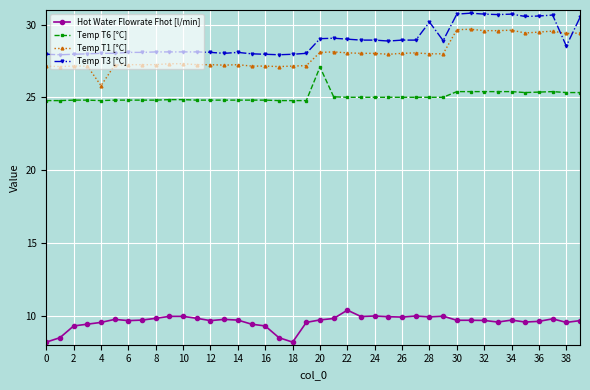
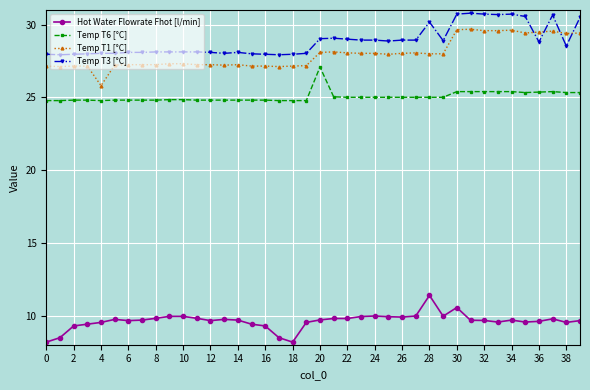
  {
    "Hot Water Flowrate Fhot [l/min]": {
      "0": 8.2,
      "2": 9.3,
      "4": 9.5,
      "6": 9.7,
      "8": 9.8,
      "10": 9.9,
      "12": 9.7,
      "14": 9.7,
      "16": 9.3,
      "18": 8.2,
      "20": 9.7,
-     "22": 10.4,
+     "22": 9.8,
      "24": 10.0,
      "26": 9.9,
-     "28": 9.9,
-     "30": 9.7,
+     "28": 11.4,
+     "30": 10.6,
      "32": 9.7,
      "34": 9.7,
      "36": 9.6,
      "38": 9.5
    },
    "Temp T6 [°C]": {
      "0": 24.8,
      "2": 24.8,
      "4": 24.8,
      "6": 24.8,
      "8": 24.8,
      "10": 24.8,
      "12": 24.8,
      "14": 24.8,
      "16": 24.8,
      "18": 24.8,
      "20": 27.1,
      "22": 25.0,
      "24": 25.0,
      "26": 25.0,
      "28": 25.0,
      "30": 25.4,
      "32": 25.4,
      "34": 25.4,
      "36": 25.4,
      "38": 25.3
    },
    "Temp T1 [°C]": {
      "0": 27.1,
      "4": 25.8,
      "12": 27.2,
      "14": 27.2,
      "16": 27.1,
      "18": 27.1,
      "20": 28.1,
      "22": 28.1,
      "24": 28.0,
      "26": 28.0,
      "28": 28.0,
      "30": 29.6,
      "32": 29.6,
      "34": 29.6,
      "36": 29.5,
      "38": 29.4
    },
    "Temp T3 [°C]": {
      "0": 28.0,
      "12": 28.1,
      "14": 28.1,
      "16": 28.0,
      "18": 28.0,
      "20": 29.0,
      "22": 29.0,
      "24": 28.9,
      "26": 28.9,
      "28": 30.2,
      "30": 30.7,
      "32": 30.7,
      "34": 30.7,
-     "36": 30.6,
+     "36": 28.8,
      "38": 28.5
    }
  }
